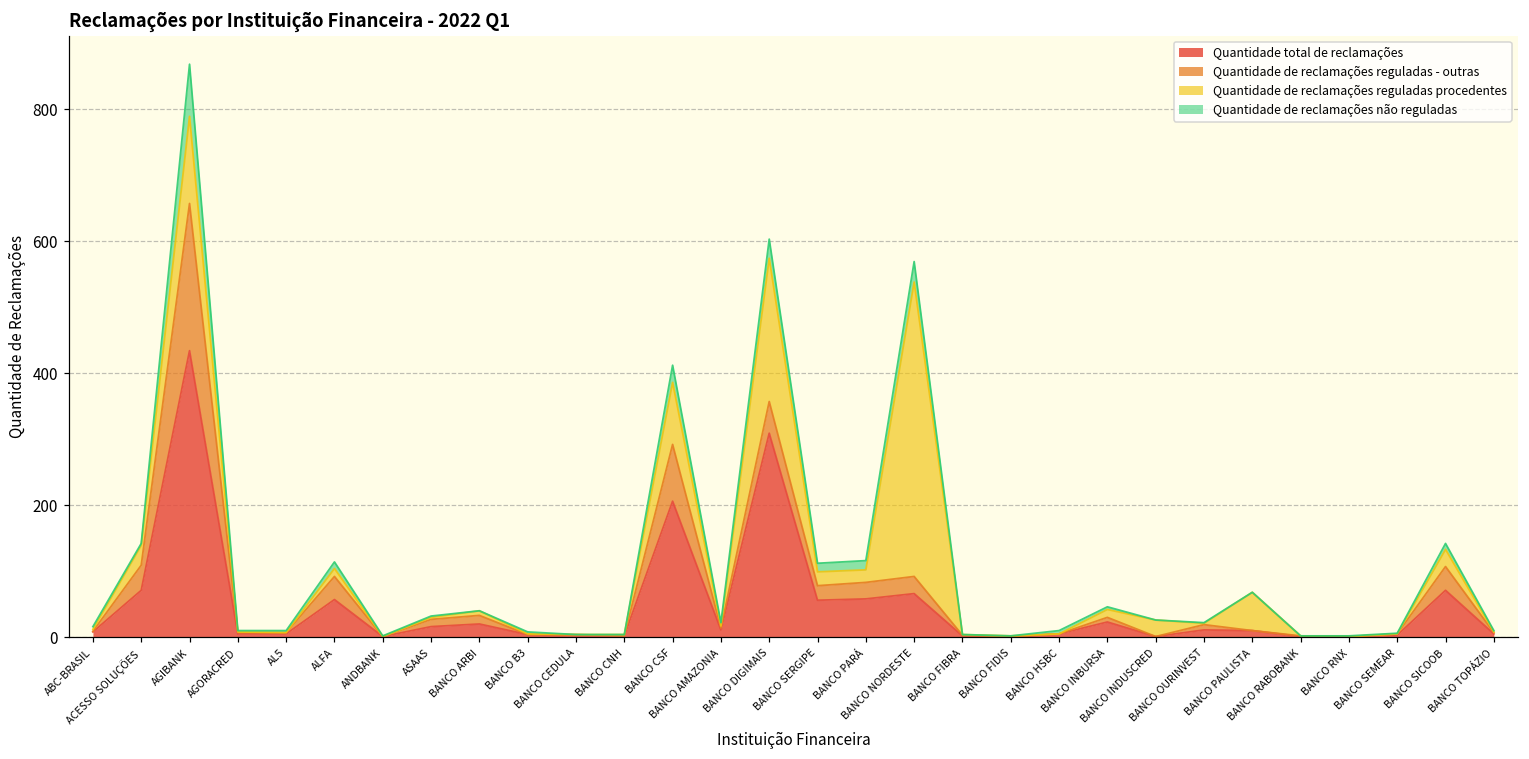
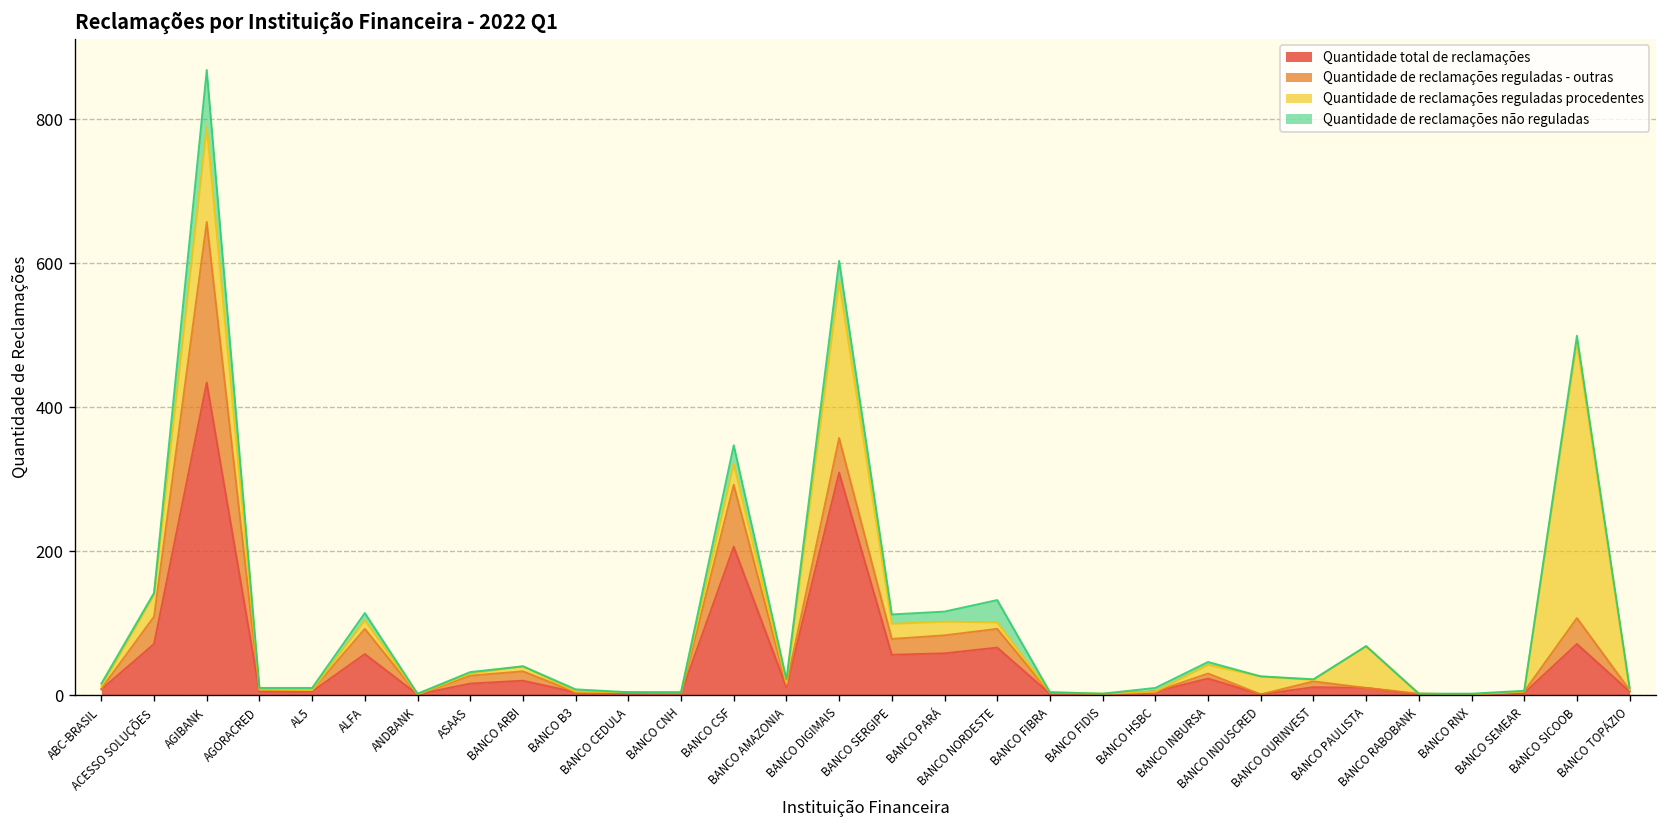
  {
    "Quantidade de reclamações reguladas procedentes": {
      "AGIBANK": 130,
      "ALFA": 10,
-     "BANCO CSF": 90,
+     "BANCO CSF": 30,
      "BANCO DIGIMAIS": 220,
      "BANCO SERGIPE": 20,
      "BANCO PARÁ": 20,
-     "BANCO NORDESTE": 450,
-     "BANCO SICOOB": 30
+     "BANCO NORDESTE": 10,
+     "BANCO SICOOB": 380
    },
    "Quantidade de reclamações não reguladas": {
      "AGIBANK": 80,
      "ALFA": 10,
      "BANCO CSF": 30,
      "BANCO AMAZONIA": 10,
      "BANCO DIGIMAIS": 30,
      "BANCO SERGIPE": 10,
      "BANCO PARÁ": 10,
      "BANCO NORDESTE": 30,
      "BANCO HSBC": 10,
      "BANCO SICOOB": 10
    }
  }
